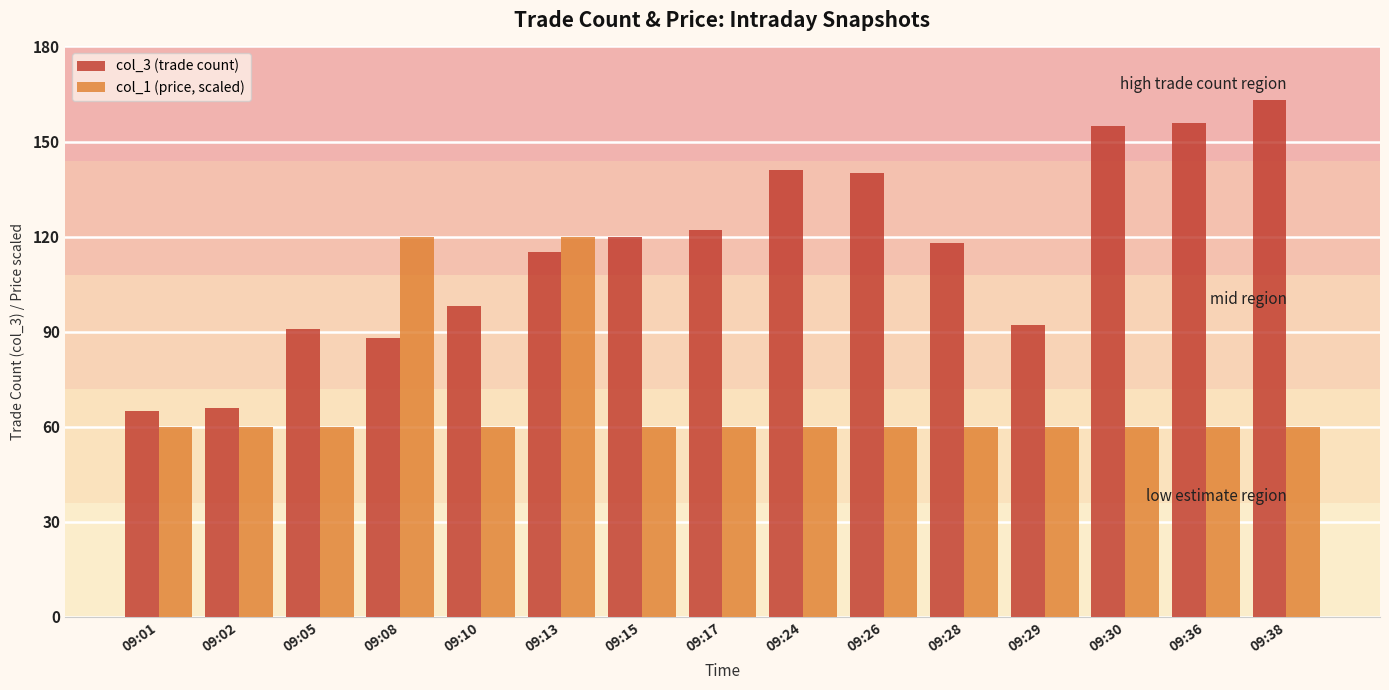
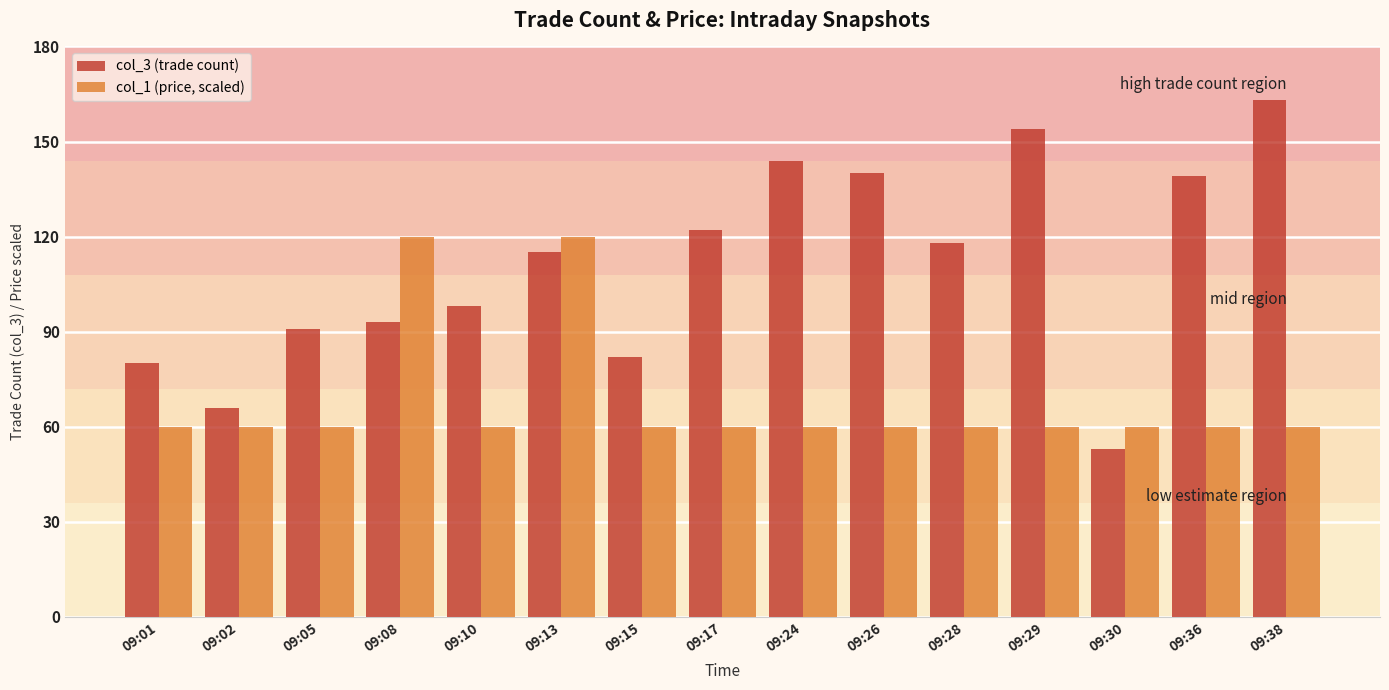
  {
    "col_3 (trade count)": {
-     "09:01": 65,
+     "09:01": 80,
      "09:02": 66,
      "09:05": 91,
-     "09:08": 88,
+     "09:08": 93,
      "09:10": 98,
      "09:13": 115,
-     "09:15": 120,
+     "09:15": 82,
      "09:17": 122,
-     "09:24": 141,
+     "09:24": 144,
      "09:26": 140,
      "09:28": 118,
-     "09:29": 92,
-     "09:30": 155,
-     "09:36": 156,
+     "09:29": 154,
+     "09:30": 53,
+     "09:36": 139,
      "09:38": 163
    },
    "col_1 (price, scaled)": {
      "09:01": 60,
      "09:02": 60,
      "09:05": 60,
      "09:08": 120,
      "09:10": 60,
      "09:13": 120,
      "09:15": 60,
      "09:17": 60,
      "09:24": 60,
      "09:26": 60,
      "09:28": 60,
      "09:29": 60,
      "09:30": 60,
      "09:36": 60,
      "09:38": 60
    }
  }
